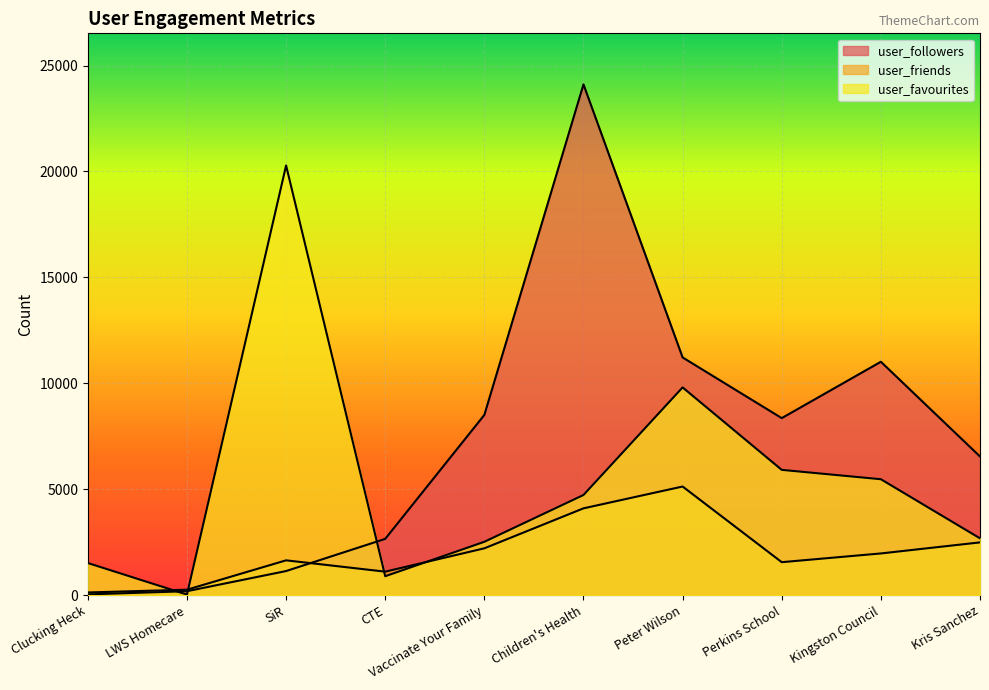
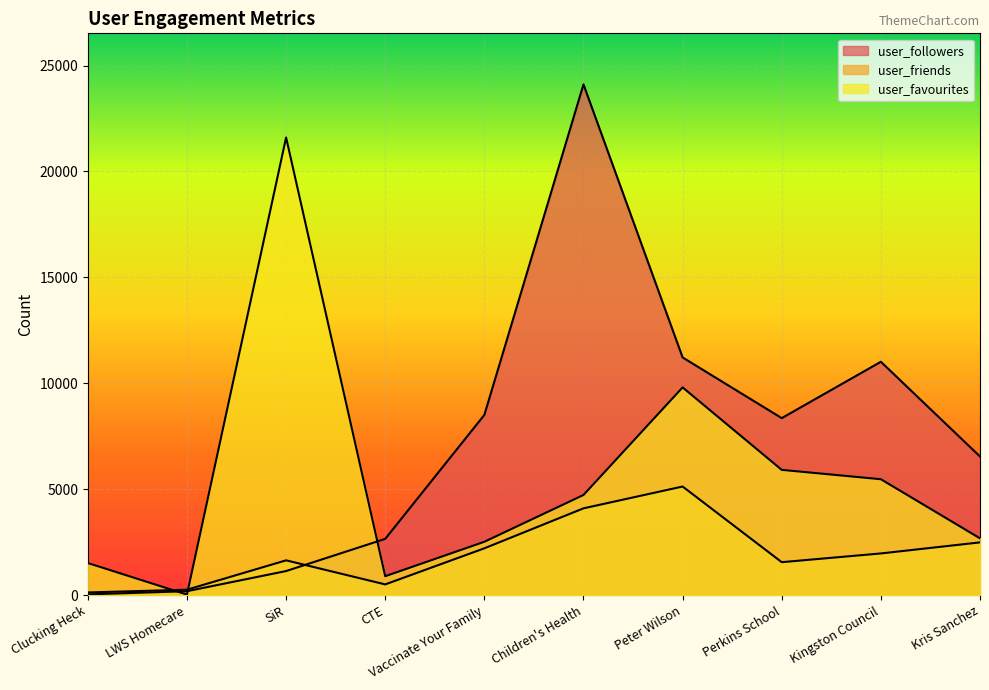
  {
    "user_followers": {
      "SiR": 1100,
      "CTE": 2700,
      "Vaccinate Your Family": 8500,
      "Children's Health": 24100,
      "Peter Wilson": 11200,
      "Perkins School": 8400,
      "Kingston Council": 11000,
      "Kris Sanchez": 6500
    },
    "user_friends": {
      "SiR": 1600,
-     "CTE": 1100,
+     "CTE": 500,
      "Vaccinate Your Family": 2200,
      "Children's Health": 4100,
      "Peter Wilson": 5100,
      "Perkins School": 1600,
      "Kingston Council": 2000,
      "Kris Sanchez": 2500
    },
    "user_favourites": {
      "Clucking Heck": 1500,
      "LWS Homecare": 0,
-     "SiR": 20300,
+     "SiR": 21600,
      "CTE": 900,
      "Vaccinate Your Family": 2500,
      "Children's Health": 4700,
      "Peter Wilson": 9800,
      "Perkins School": 5900,
      "Kingston Council": 5500,
      "Kris Sanchez": 2700
    }
  }
